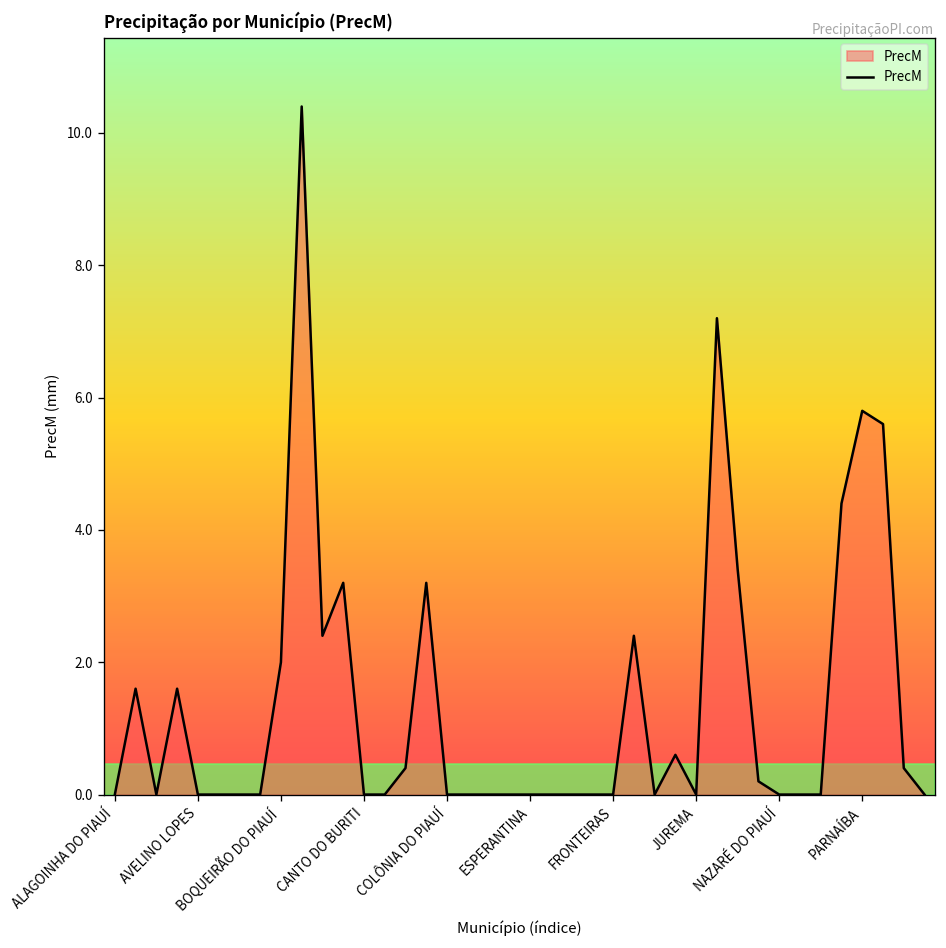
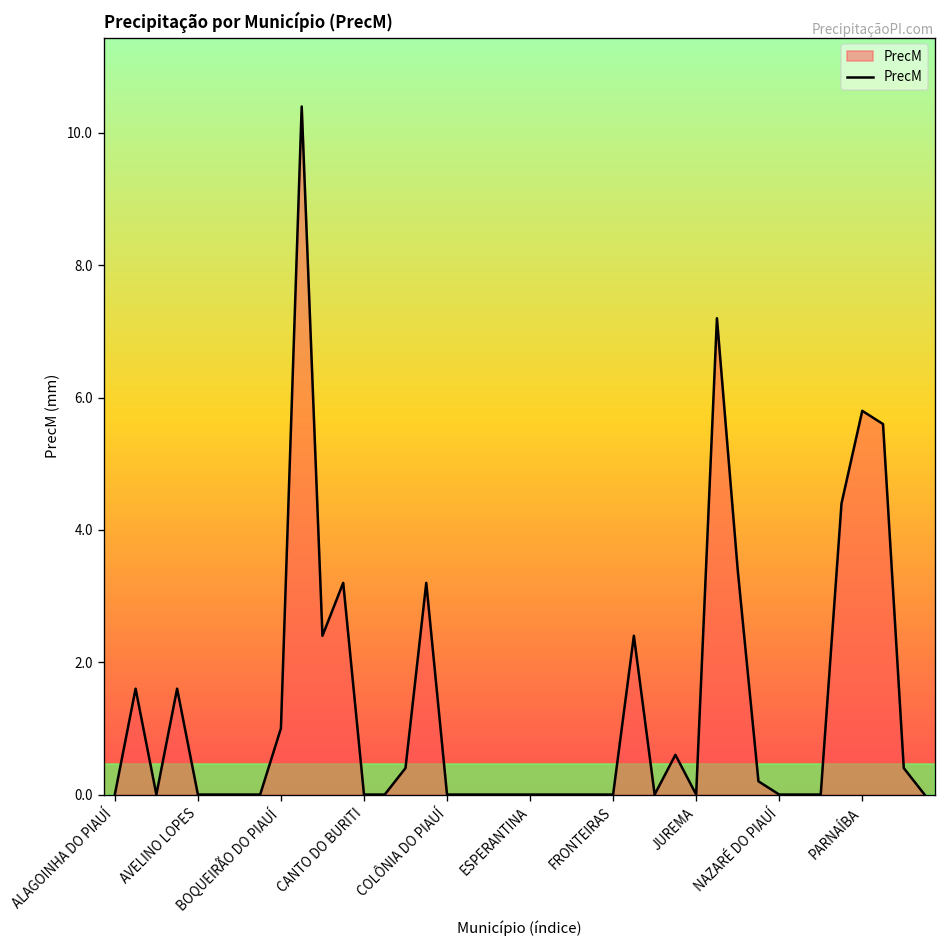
  {
-   "BOQUEIRÃO DO PIAUÍ": 2
+   "BOQUEIRÃO DO PIAUÍ": 1
  }
